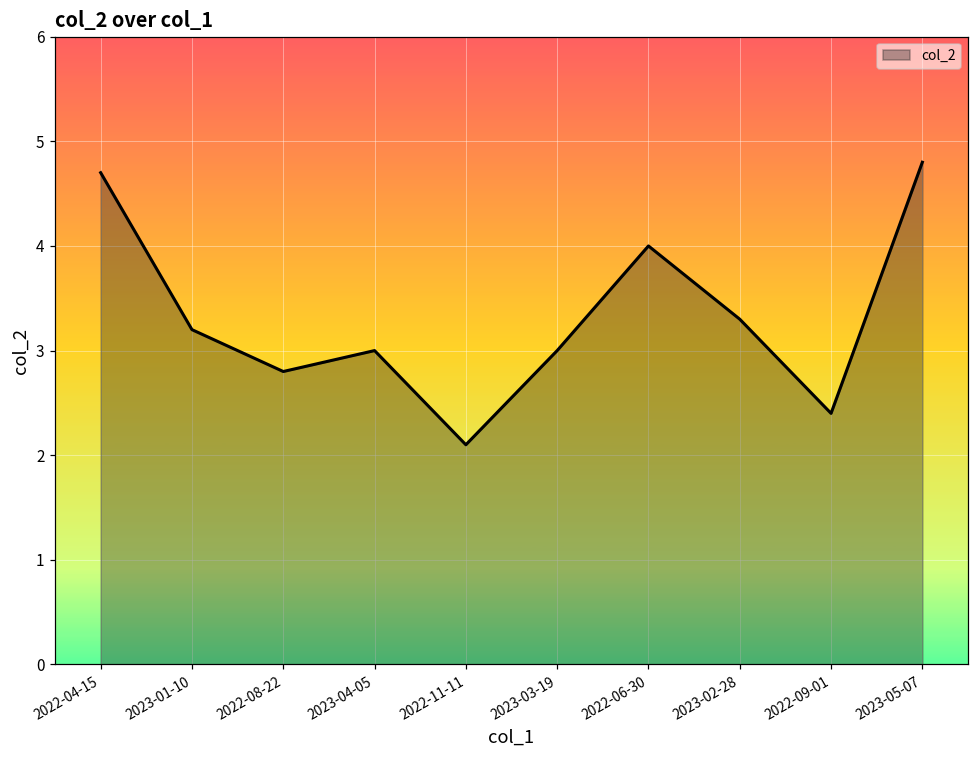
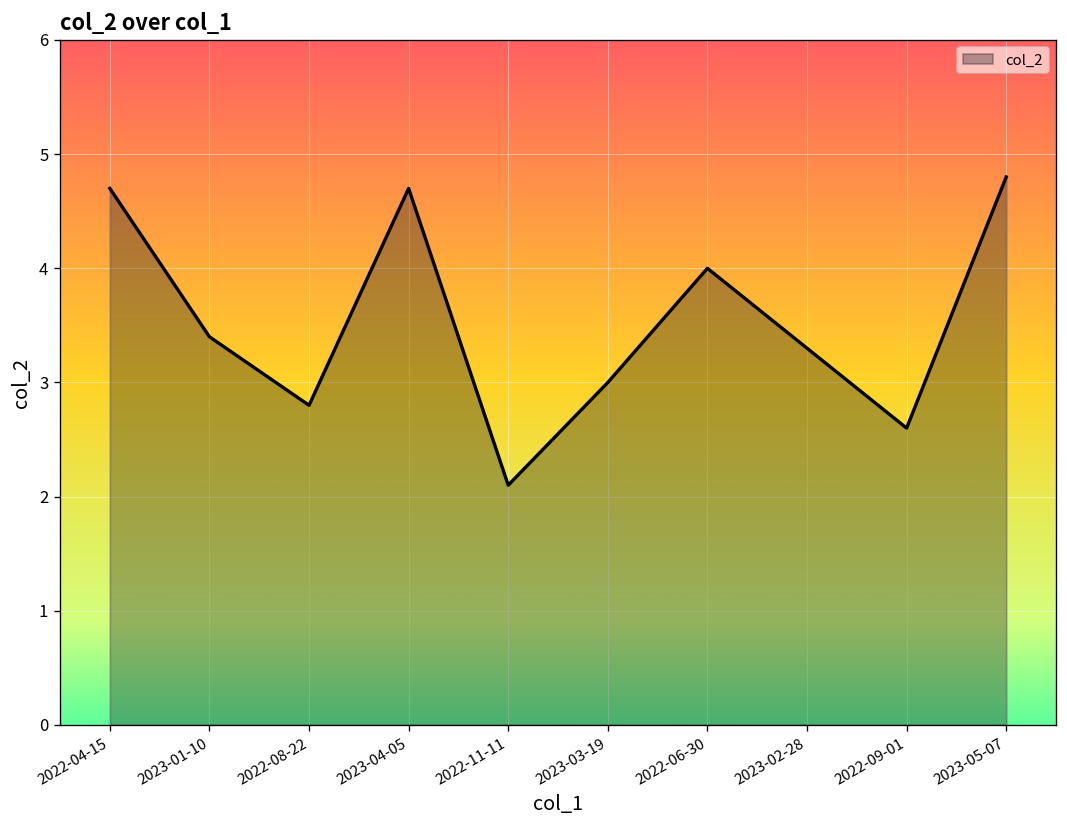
  {
    "2022-04-15": 4.7,
-   "2023-01-10": 3.2,
+   "2023-01-10": 3.4,
    "2022-08-22": 2.8,
-   "2023-04-05": 3.0,
+   "2023-04-05": 4.7,
    "2022-11-11": 2.1,
    "2023-03-19": 3.0,
    "2022-06-30": 4.0,
    "2023-02-28": 3.3,
-   "2022-09-01": 2.4,
+   "2022-09-01": 2.6,
    "2023-05-07": 4.8
  }
